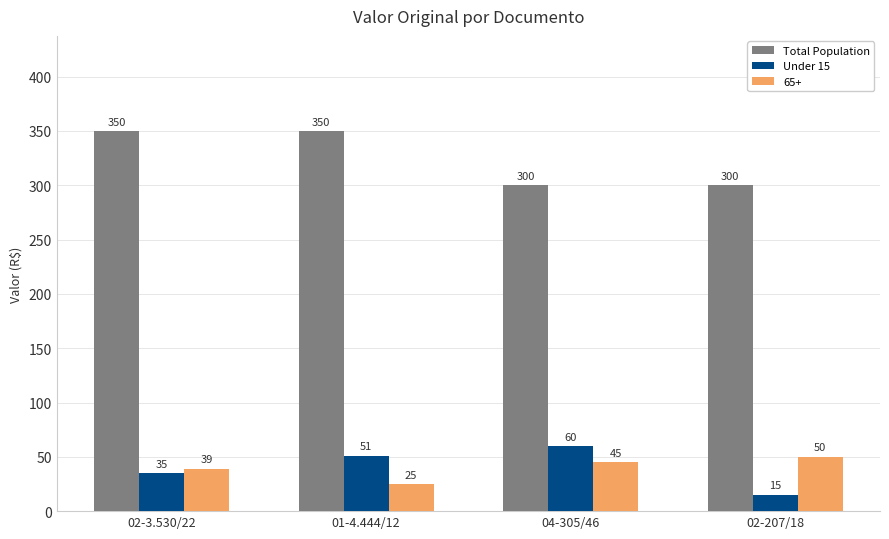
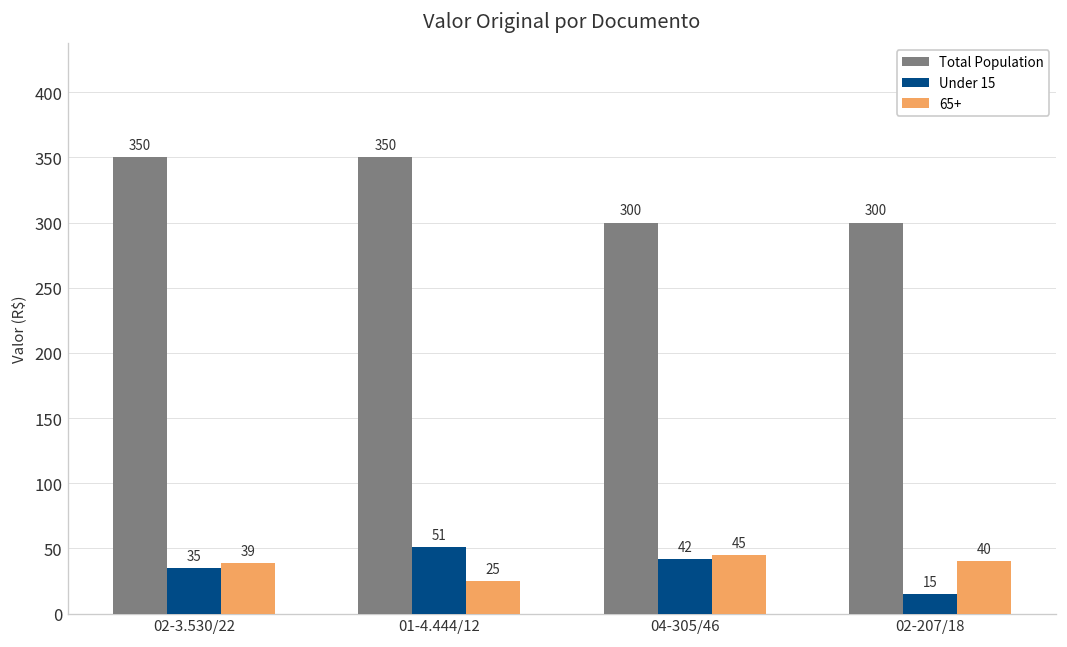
  {
    "Total Population": {
      "02-3.530/22": 350,
      "01-4.444/12": 350,
      "04-305/46": 300,
      "02-207/18": 300
    },
    "Under 15": {
      "02-3.530/22": 35,
      "01-4.444/12": 51,
-     "04-305/46": 60,
+     "04-305/46": 42,
      "02-207/18": 15
    },
    "65+": {
      "02-3.530/22": 39,
      "01-4.444/12": 25,
      "04-305/46": 45,
-     "02-207/18": 50
+     "02-207/18": 40
    }
  }
